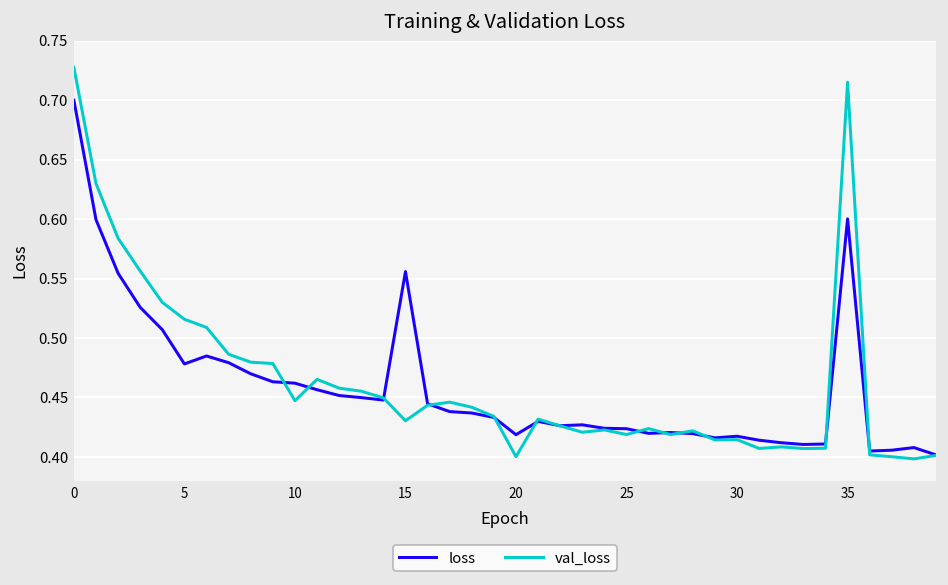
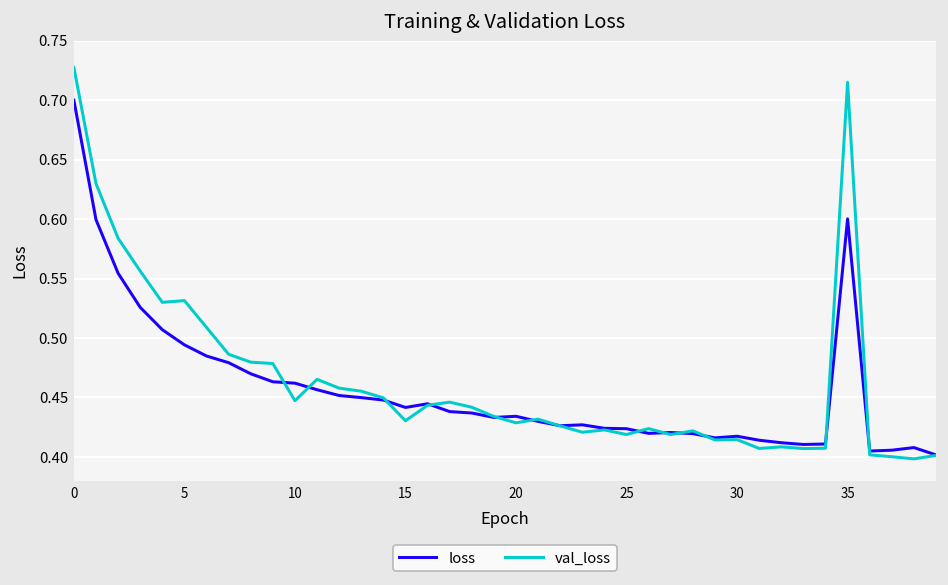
  {
    "loss": {
      "0": 0.70,
-     "5": 0.48,
+     "5": 0.49,
      "10": 0.46,
-     "15": 0.56,
-     "20": 0.42,
+     "15": 0.44,
+     "20": 0.43,
      "25": 0.42,
      "30": 0.42,
      "35": 0.60
    },
    "val_loss": {
      "0": 0.73,
-     "5": 0.52,
+     "5": 0.53,
      "10": 0.45,
      "15": 0.43,
-     "20": 0.40,
+     "20": 0.43,
      "25": 0.42,
      "30": 0.41,
      "35": 0.72
    }
  }
